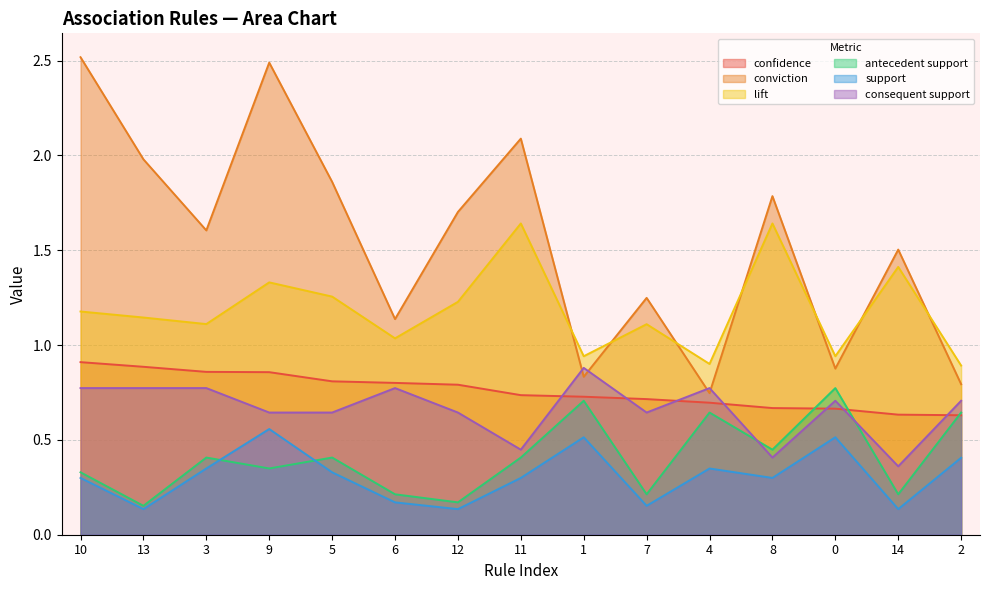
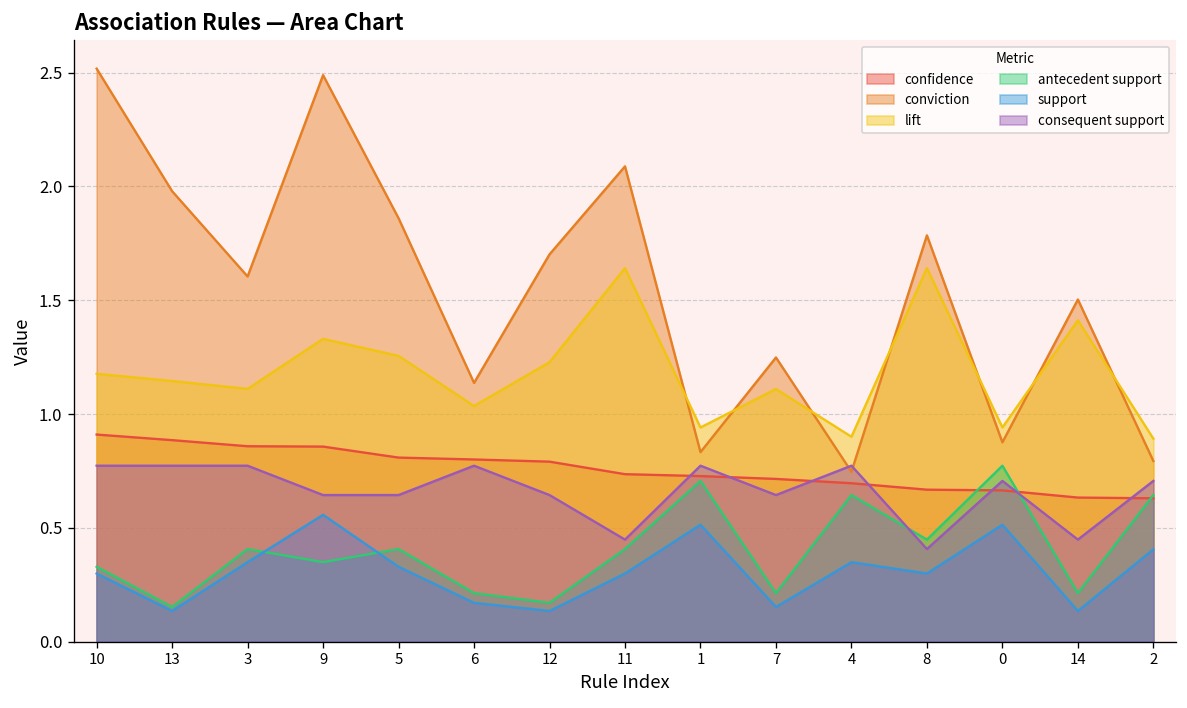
  {
    "antecedent support": {
      "10": 0.33,
      "13": 0.15,
      "3": 0.41,
      "9": 0.35,
      "5": 0.41,
      "6": 0.21,
      "12": 0.17,
      "11": 0.41,
      "1": 0.71,
      "7": 0.21,
      "4": 0.64,
      "8": 0.45,
      "0": 0.77,
      "14": 0.21,
      "2": 0.64
    },
    "support": {
      "10": 0.30,
      "13": 0.13,
      "3": 0.35,
      "9": 0.56,
      "5": 0.33,
      "6": 0.17,
      "12": 0.13,
      "11": 0.30,
      "1": 0.51,
      "7": 0.15,
      "4": 0.35,
      "8": 0.30,
      "0": 0.51,
      "14": 0.13,
      "2": 0.41
    },
    "consequent support": {
      "10": 0.77,
      "13": 0.77,
      "3": 0.77,
      "9": 0.64,
      "5": 0.64,
      "6": 0.77,
      "12": 0.64,
      "11": 0.45,
-     "1": 0.88,
+     "1": 0.77,
      "7": 0.64,
      "4": 0.77,
      "8": 0.41,
      "0": 0.71,
-     "14": 0.36,
+     "14": 0.45,
      "2": 0.71
    }
  }
